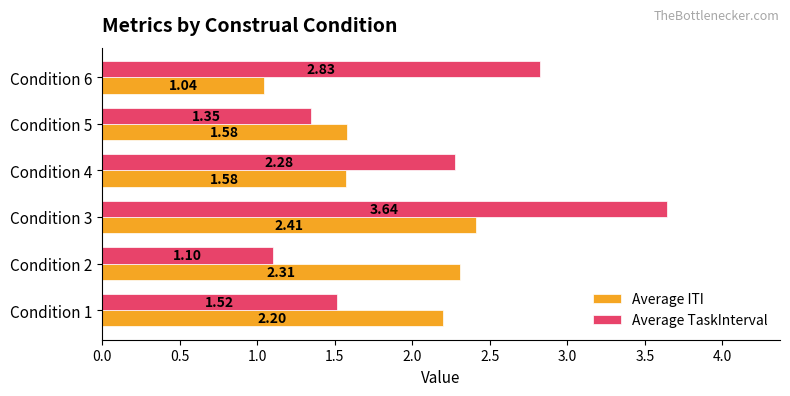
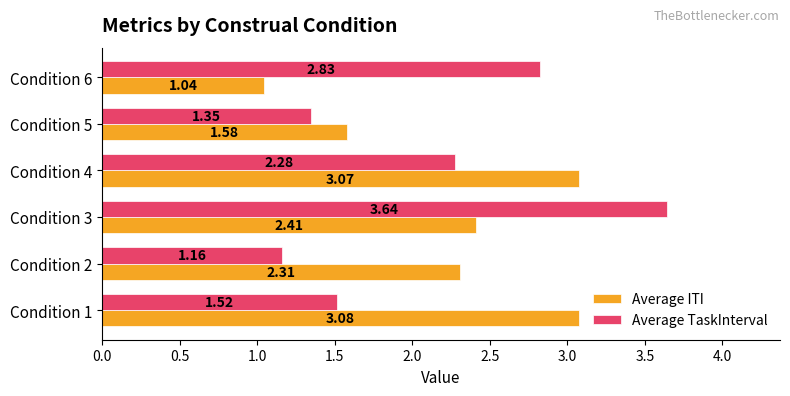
  {
    "Average ITI": {
      "Condition 6": 1.04,
      "Condition 5": 1.58,
-     "Condition 4": 1.58,
+     "Condition 4": 3.07,
      "Condition 3": 2.41,
      "Condition 2": 2.31,
-     "Condition 1": 2.20
+     "Condition 1": 3.08
    },
    "Average TaskInterval": {
      "Condition 6": 2.83,
      "Condition 5": 1.35,
      "Condition 4": 2.28,
      "Condition 3": 3.64,
-     "Condition 2": 1.10,
+     "Condition 2": 1.16,
      "Condition 1": 1.52
    }
  }
